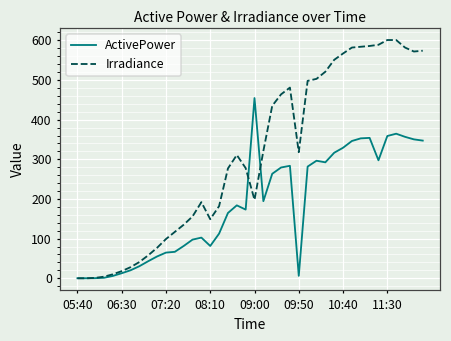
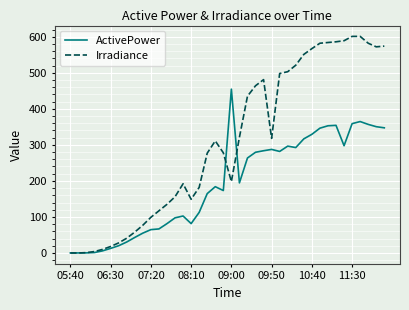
  {
    "ActivePower": {
      "07:20": 60,
      "08:10": 80,
      "09:00": 450,
-     "09:50": 10,
+     "09:50": 290,
      "10:40": 330,
      "11:30": 360
    },
    "Irradiance": {
      "07:20": 100,
      "08:10": 150,
      "09:00": 200,
      "09:50": 320,
      "10:40": 570,
      "11:30": 600
    }
  }
